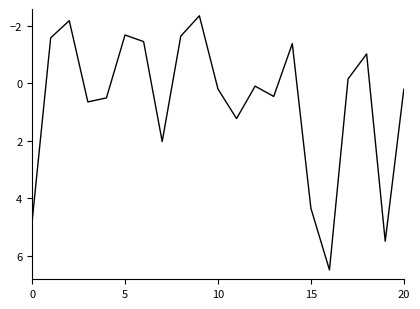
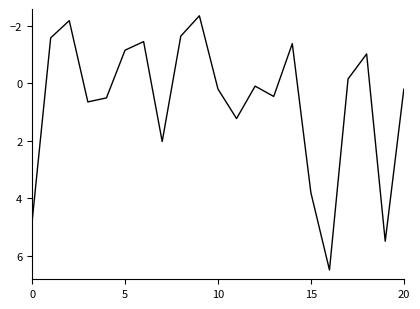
  {
    "0": 4.8,
-   "5": -1.7,
+   "5": -1.2,
    "10": 0.2,
-   "15": 4.4,
+   "15": 3.8,
    "20": 0.2
  }
